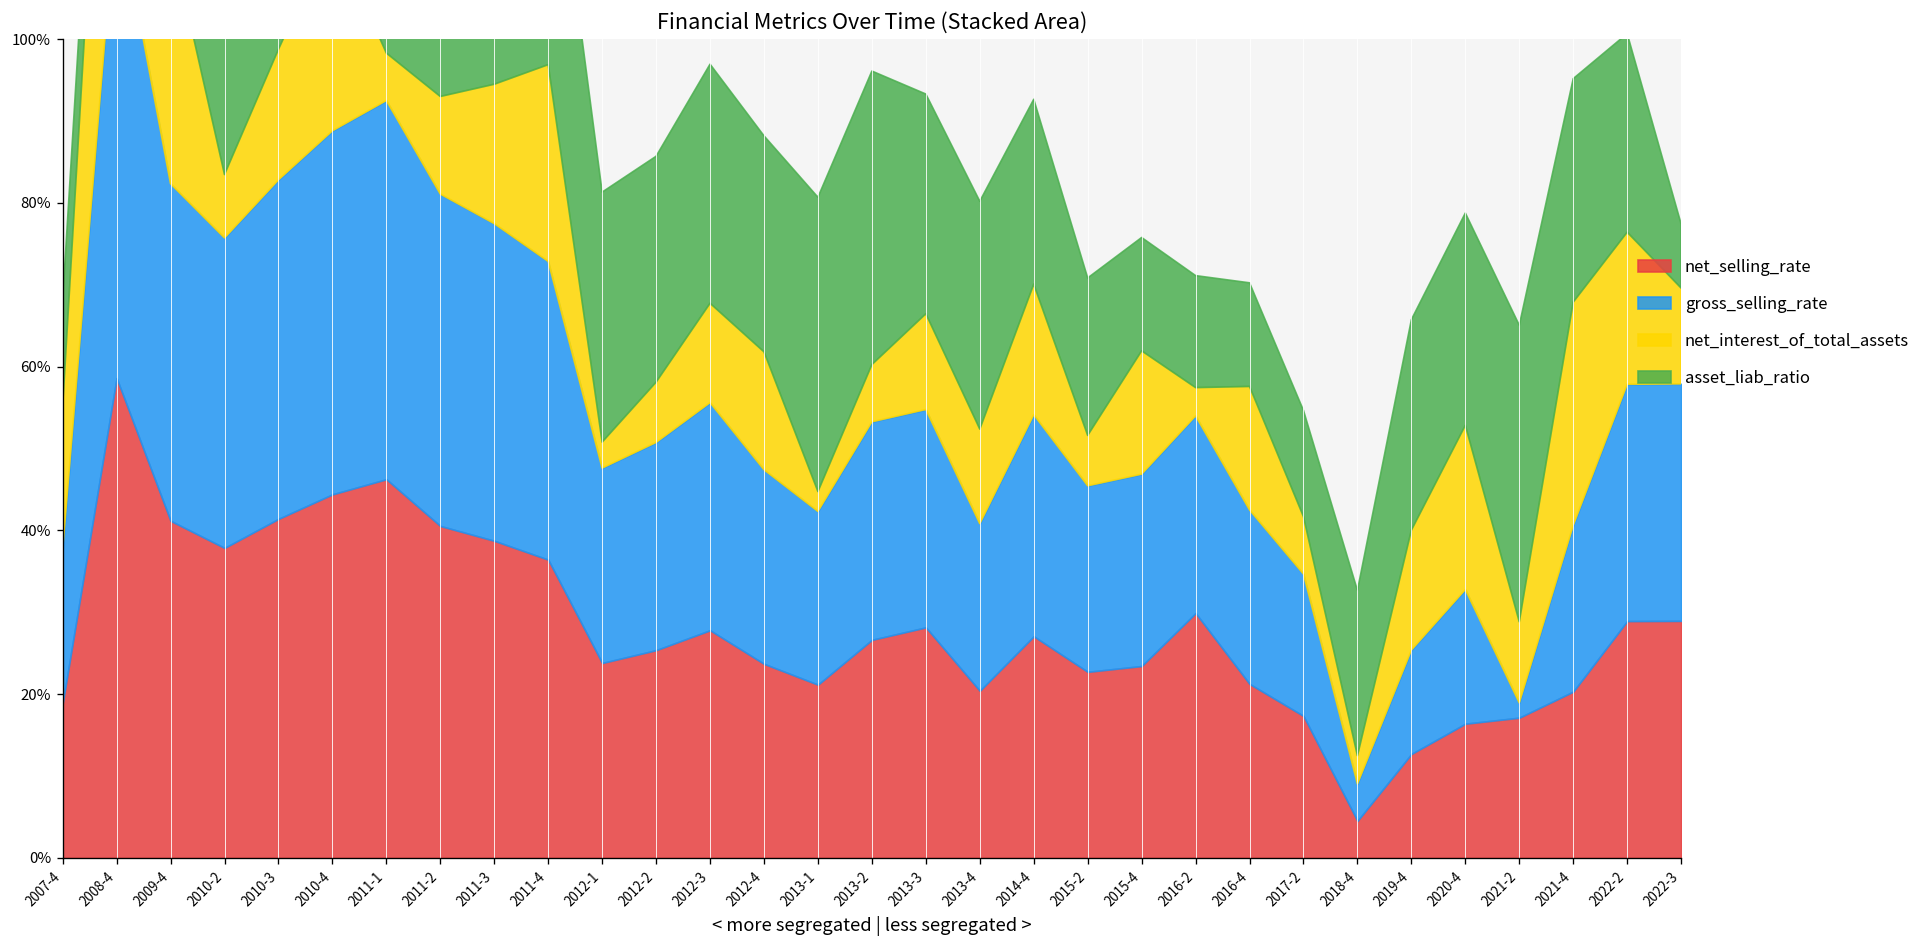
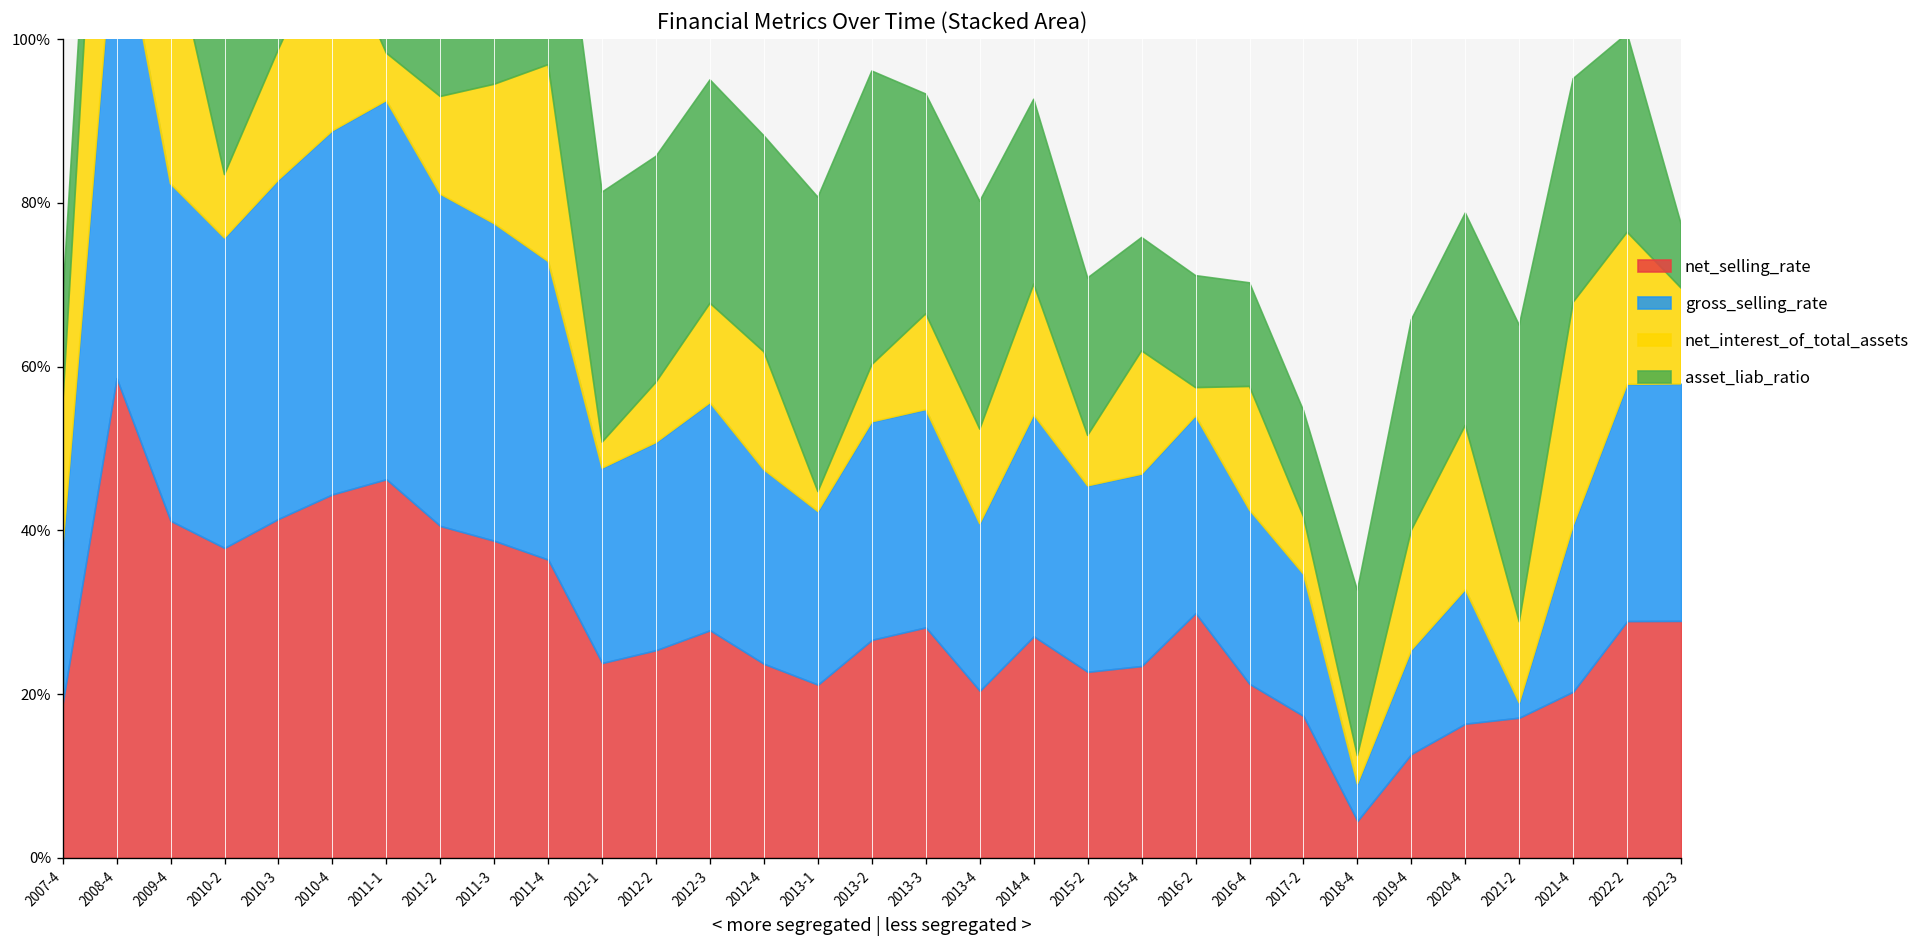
  {
    "net_selling_rate": {
      "2007-4": "19%",
      "2008-4": "59%",
      "2009-4": "41%",
      "2010-2": "38%",
      "2010-3": "41%",
      "2010-4": "44%",
      "2011-1": "46%",
      "2011-2": "41%",
      "2011-3": "39%",
      "2011-4": "36%",
      "2012-1": "24%",
      "2012-2": "25%",
      "2012-3": "28%",
      "2012-4": "24%",
      "2013-1": "21%",
      "2013-2": "27%",
      "2013-3": "28%",
      "2013-4": "20%",
      "2014-4": "27%",
      "2015-2": "23%",
      "2015-4": "23%",
      "2016-2": "30%",
      "2016-4": "21%",
      "2017-2": "17%",
      "2018-4": "5%",
      "2019-4": "13%",
      "2020-4": "16%",
      "2021-2": "17%",
      "2021-4": "20%",
      "2022-2": "29%",
      "2022-3": "29%"
    },
    "gross_selling_rate": {
      "2007-4": "19%",
      "2009-4": "41%",
      "2010-2": "38%",
      "2010-3": "41%",
      "2010-4": "44%",
      "2011-1": "46%",
      "2011-2": "41%",
      "2011-3": "39%",
      "2011-4": "36%",
      "2012-1": "24%",
      "2012-2": "25%",
      "2012-3": "28%",
      "2012-4": "24%",
      "2013-1": "21%",
      "2013-2": "27%",
      "2013-3": "27%",
      "2013-4": "20%",
      "2014-4": "27%",
      "2015-2": "23%",
      "2015-4": "23%",
      "2016-2": "24%",
      "2016-4": "21%",
      "2017-2": "17%",
      "2018-4": "5%",
      "2019-4": "13%",
      "2020-4": "16%",
      "2021-2": "2%",
      "2021-4": "20%",
      "2022-2": "29%",
      "2022-3": "29%"
    },
    "net_interest_of_total_assets": {
      "2007-4": "18%",
      "2010-2": "8%",
      "2010-3": "16%",
      "2011-1": "6%",
      "2011-2": "12%",
      "2011-3": "17%",
      "2011-4": "24%",
      "2012-1": "3%",
      "2012-2": "7%",
      "2012-3": "12%",
      "2012-4": "14%",
      "2013-1": "2%",
      "2013-2": "7%",
      "2013-3": "12%",
      "2013-4": "12%",
      "2014-4": "16%",
      "2015-2": "6%",
      "2015-4": "15%",
      "2016-2": "3%",
      "2016-4": "15%",
      "2017-2": "7%",
      "2018-4": "3%",
      "2019-4": "15%",
      "2020-4": "20%",
      "2021-2": "10%",
      "2021-4": "27%",
      "2022-2": "19%",
      "2022-3": "12%"
    },
    "asset_liab_ratio": {
      "2007-4": "13%",
      "2012-1": "31%",
      "2012-2": "28%",
-     "2012-3": "29%",
+     "2012-3": "27%",
      "2012-4": "26%",
      "2013-1": "36%",
      "2013-2": "36%",
      "2013-3": "27%",
      "2013-4": "28%",
      "2014-4": "23%",
      "2015-2": "19%",
      "2015-4": "14%",
      "2016-2": "14%",
      "2016-4": "13%",
      "2017-2": "13%",
      "2018-4": "20%",
      "2019-4": "26%",
      "2020-4": "26%",
      "2021-2": "36%",
      "2021-4": "27%",
      "2022-3": "8%"
    }
  }
